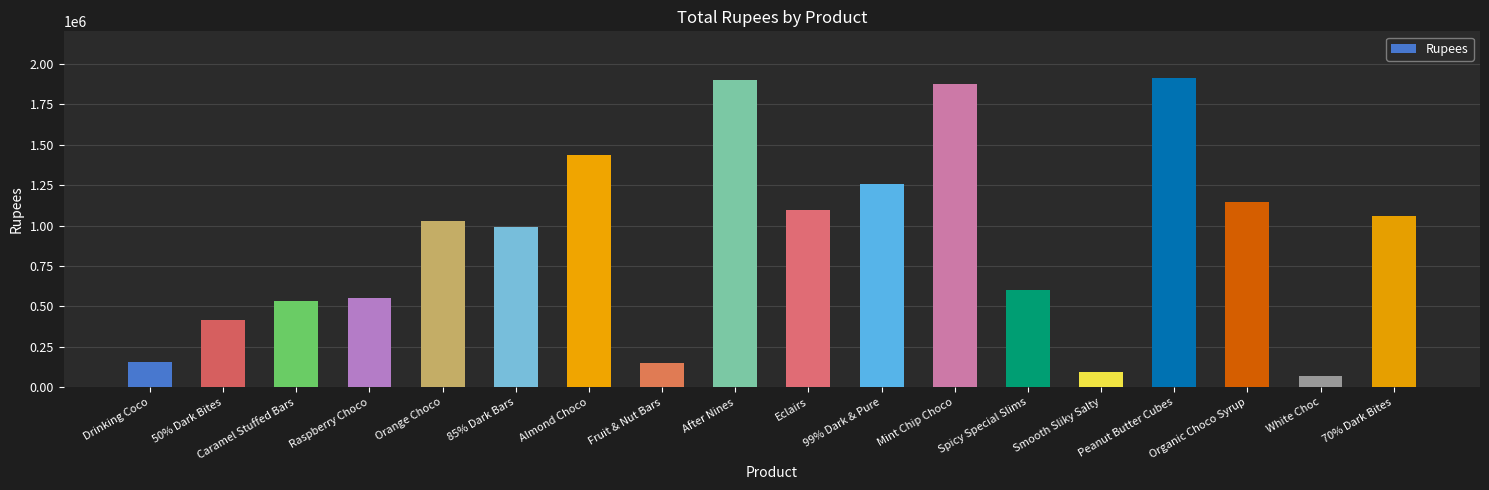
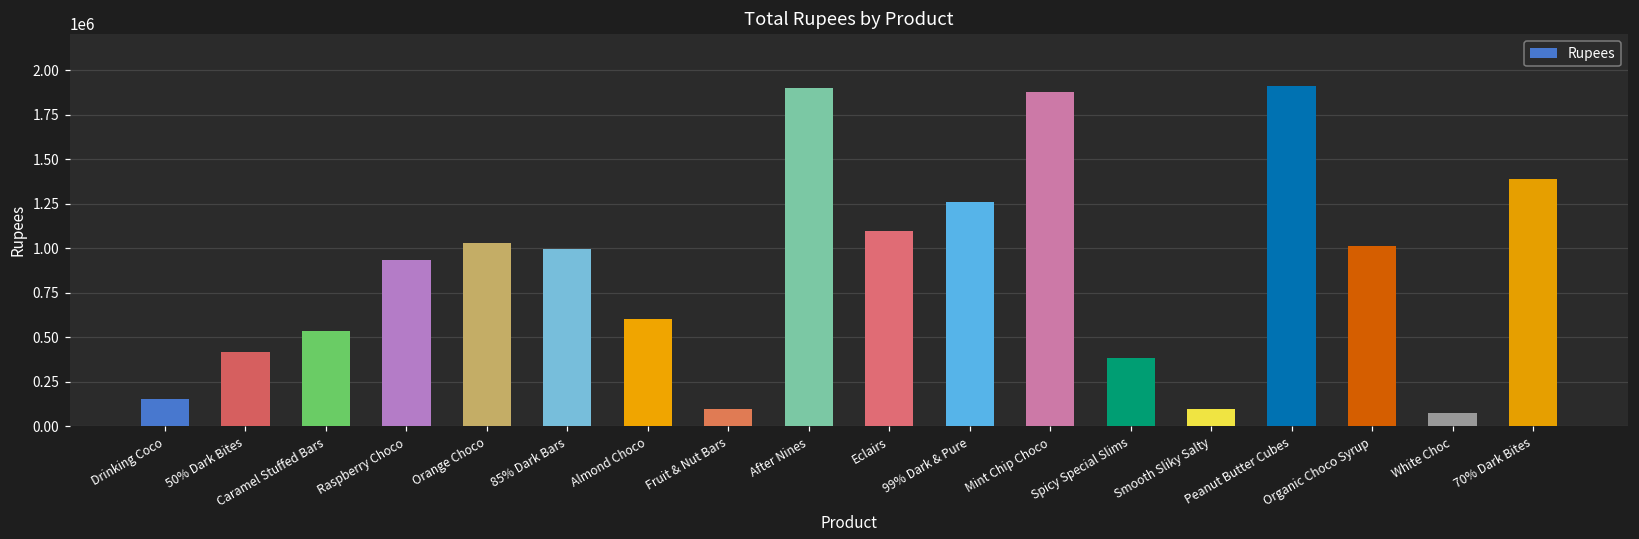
  {
    "Drinking Coco": 150000,
    "50% Dark Bites": 420000,
    "Caramel Stuffed Bars": 540000,
-   "Raspberry Choco": 550000,
+   "Raspberry Choco": 930000,
    "Orange Choco": 1030000,
    "85% Dark Bars": 990000,
-   "Almond Choco": 1440000,
-   "Fruit & Nut Bars": 150000,
+   "Almond Choco": 600000,
+   "Fruit & Nut Bars": 100000,
    "After Nines": 1900000,
    "Eclairs": 1100000,
    "99% Dark & Pure": 1260000,
    "Mint Chip Choco": 1880000,
-   "Spicy Special Slims": 600000,
+   "Spicy Special Slims": 380000,
    "Smooth Sliky Salty": 100000,
    "Peanut Butter Cubes": 1910000,
-   "Organic Choco Syrup": 1150000,
+   "Organic Choco Syrup": 1010000,
    "White Choc": 70000,
-   "70% Dark Bites": 1060000
+   "70% Dark Bites": 1390000
  }
